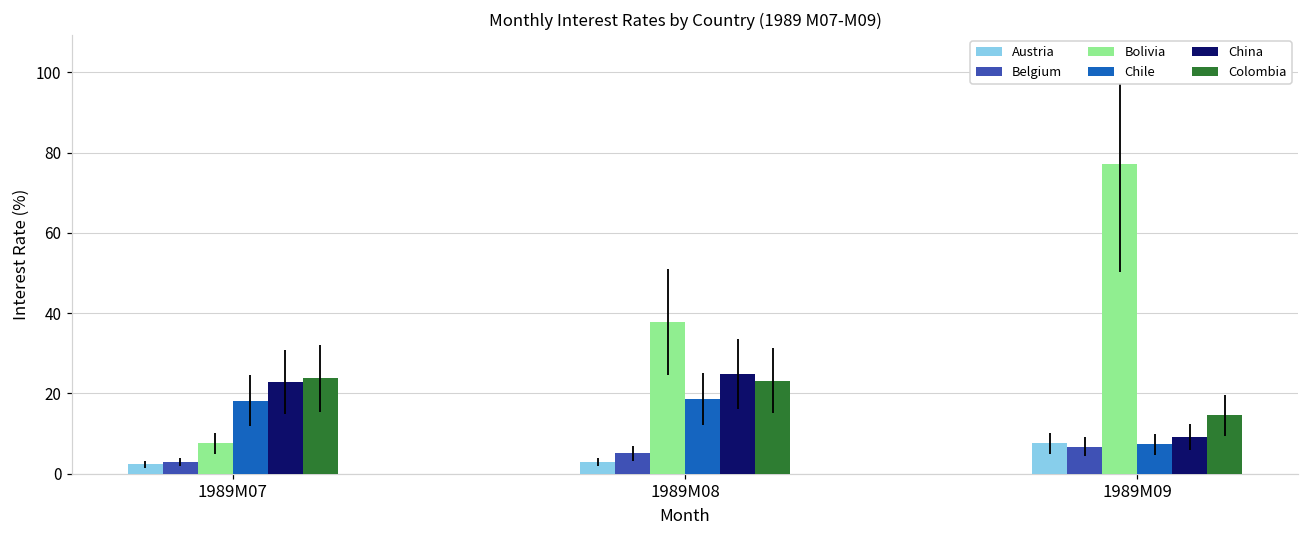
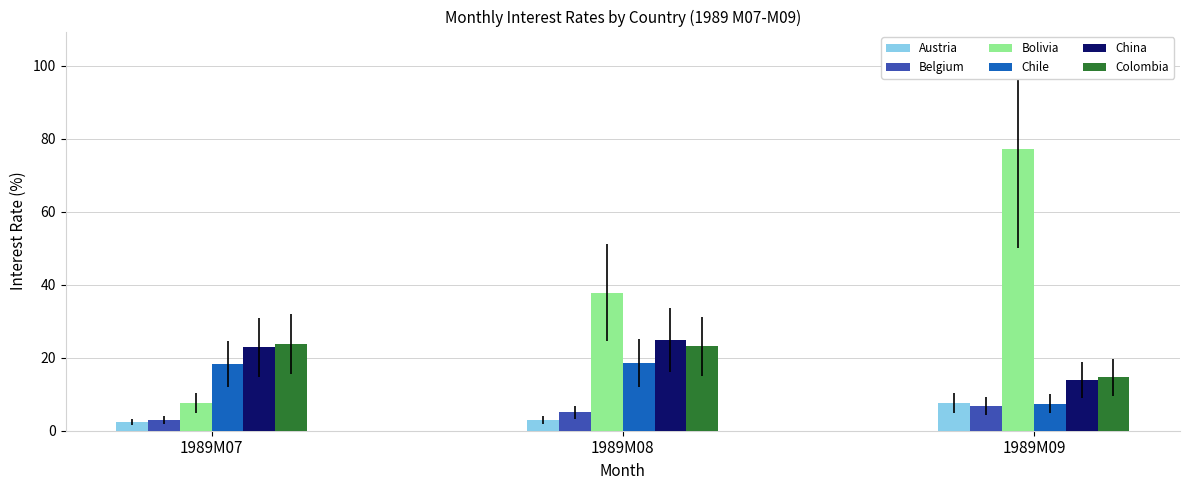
  {
    "Austria": {
      "1989M07": 2,
      "1989M08": 3,
      "1989M09": 8
    },
    "Bolivia": {
      "1989M07": 8,
      "1989M08": 38,
      "1989M09": 77
    },
    "China": {
      "1989M07": 23,
      "1989M08": 25,
-     "1989M09": 9
+     "1989M09": 14
    },
    "Colombia": {
      "1989M07": 24,
      "1989M08": 23,
      "1989M09": 15
    }
  }
